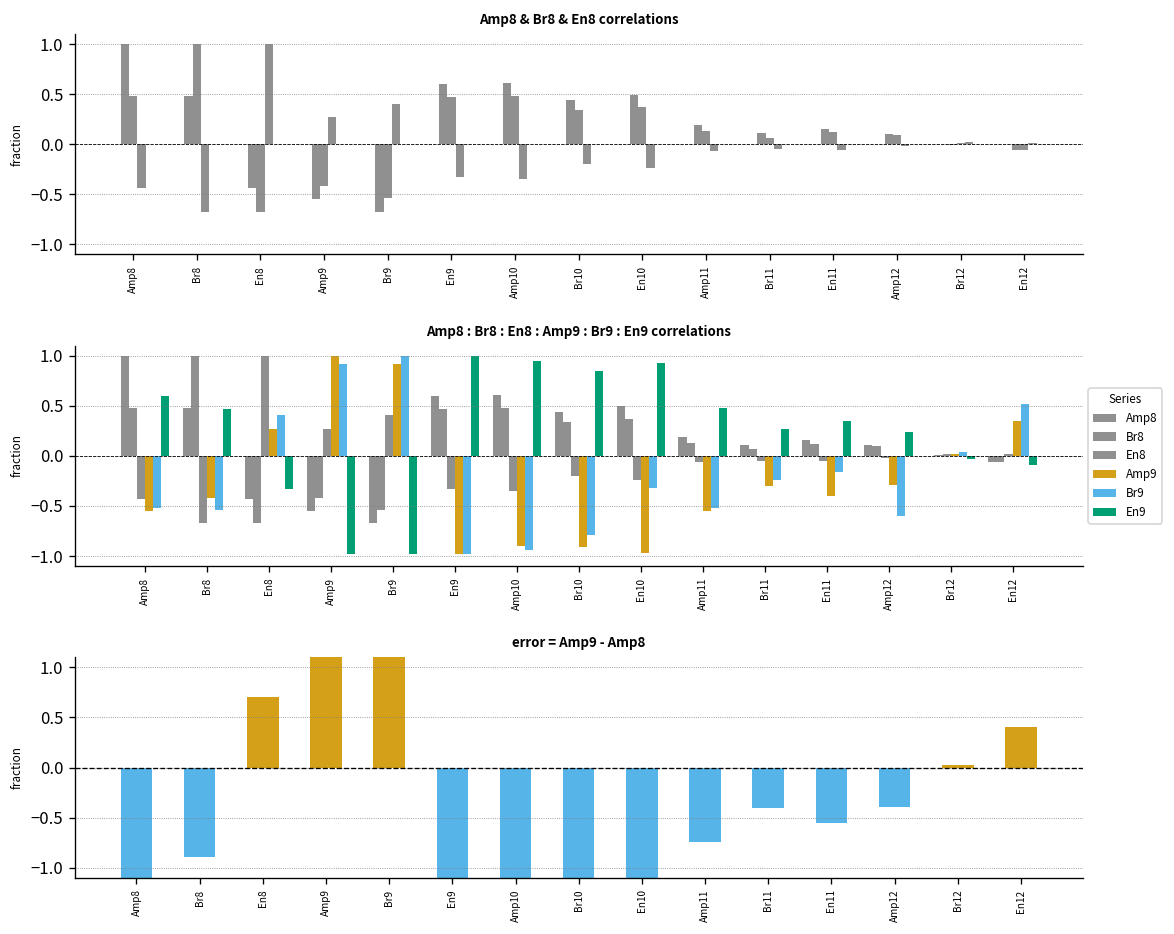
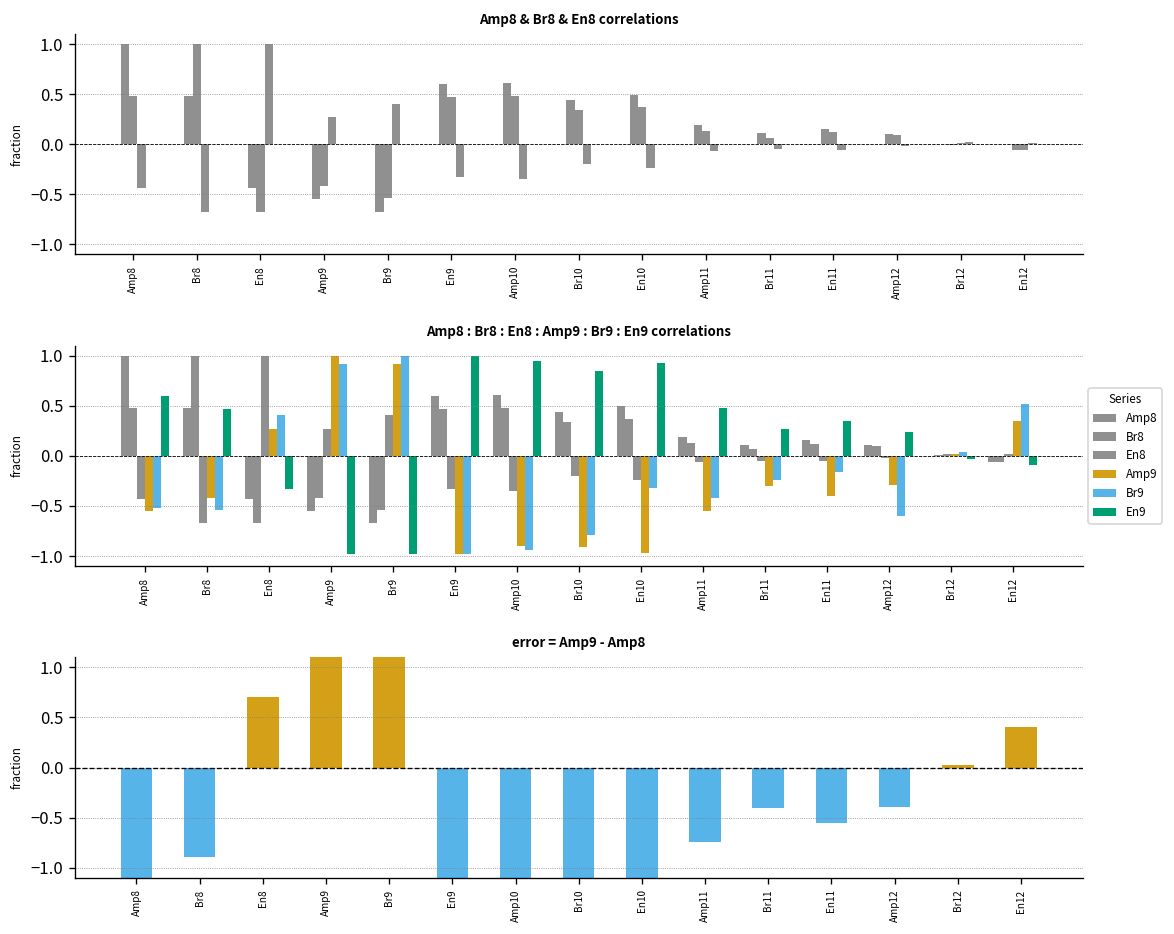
  {
    "Amp8 : Br8 : En8 : Amp9 : Br9 : En9 correlations": {
      "Amp9": {
        "Amp8": -0.5,
        "Br8": -0.4,
        "En8": 0.3,
        "Amp9": 1.0,
        "Br9": 0.9,
        "En9": -1.0,
        "Amp10": -0.9,
        "Br10": -0.9,
        "En10": -1.0,
        "Amp11": -0.5,
        "Br11": -0.3,
        "En11": -0.4,
        "Amp12": -0.3,
        "En12": 0.4
      },
      "Br9": {
        "Amp8": -0.5,
        "Br8": -0.5,
        "En8": 0.4,
        "Amp9": 0.9,
        "Br9": 1.0,
        "En9": -1.0,
        "Amp10": -0.9,
        "Br10": -0.8,
        "En10": -0.3,
-       "Amp11": -0.5,
+       "Amp11": -0.4,
        "Br11": -0.2,
        "En11": -0.2,
        "Amp12": -0.6,
        "Br12": 0.0,
        "En12": 0.5
      },
      "En9": {
        "Amp8": 0.6,
        "Br8": 0.5,
        "En8": -0.3,
        "Amp9": -1.0,
        "Br9": -1.0,
        "En9": 1.0,
        "Amp10": 0.9,
        "Br10": 0.9,
        "En10": 0.9,
        "Amp11": 0.5,
        "Br11": 0.3,
        "En11": 0.4,
        "Amp12": 0.2,
        "Br12": 0.0,
        "En12": -0.1
      }
    },
    "error = Amp9 - Amp8": {
      "Br8": -0.9,
      "En8": 0.7,
      "Amp11": -0.7,
      "Br11": -0.4,
      "En11": -0.6,
      "Amp12": -0.4,
      "En12": 0.4
    }
  }
